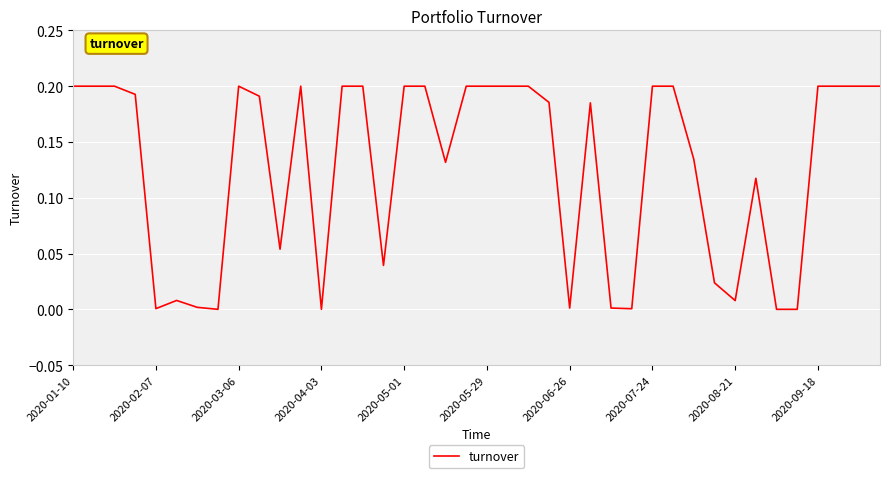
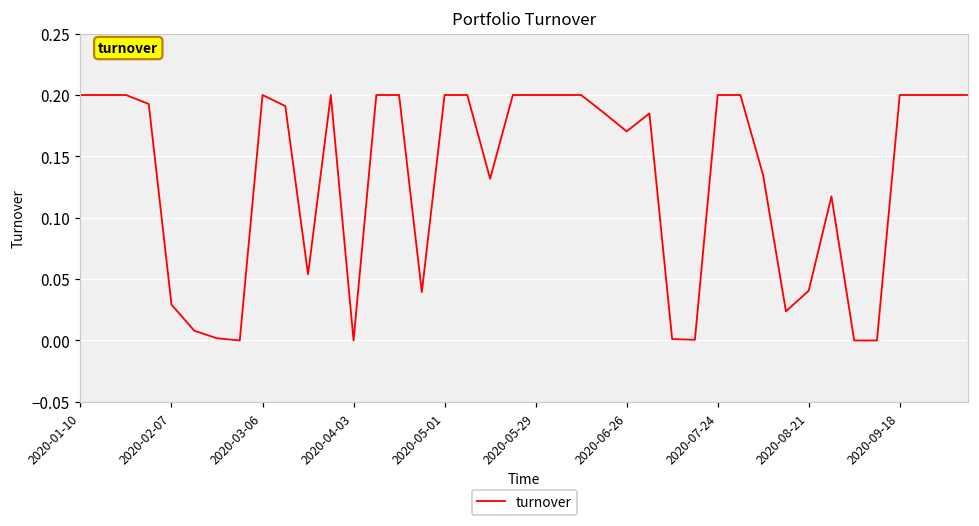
  {
    "2020-01-10": 0.200,
-   "2020-02-07": 0.001,
+   "2020-02-07": 0.029,
    "2020-03-06": 0.200,
    "2020-04-03": 0.000,
    "2020-05-01": 0.200,
    "2020-05-29": 0.200,
-   "2020-06-26": 0.001,
+   "2020-06-26": 0.170,
    "2020-07-24": 0.200,
-   "2020-08-21": 0.008,
+   "2020-08-21": 0.041,
    "2020-09-18": 0.200
  }
